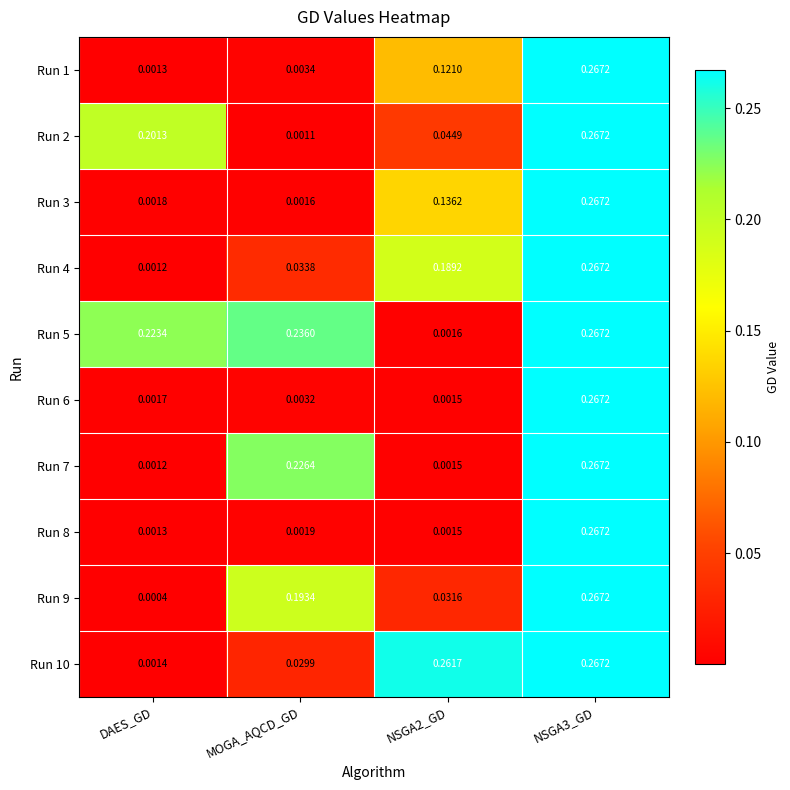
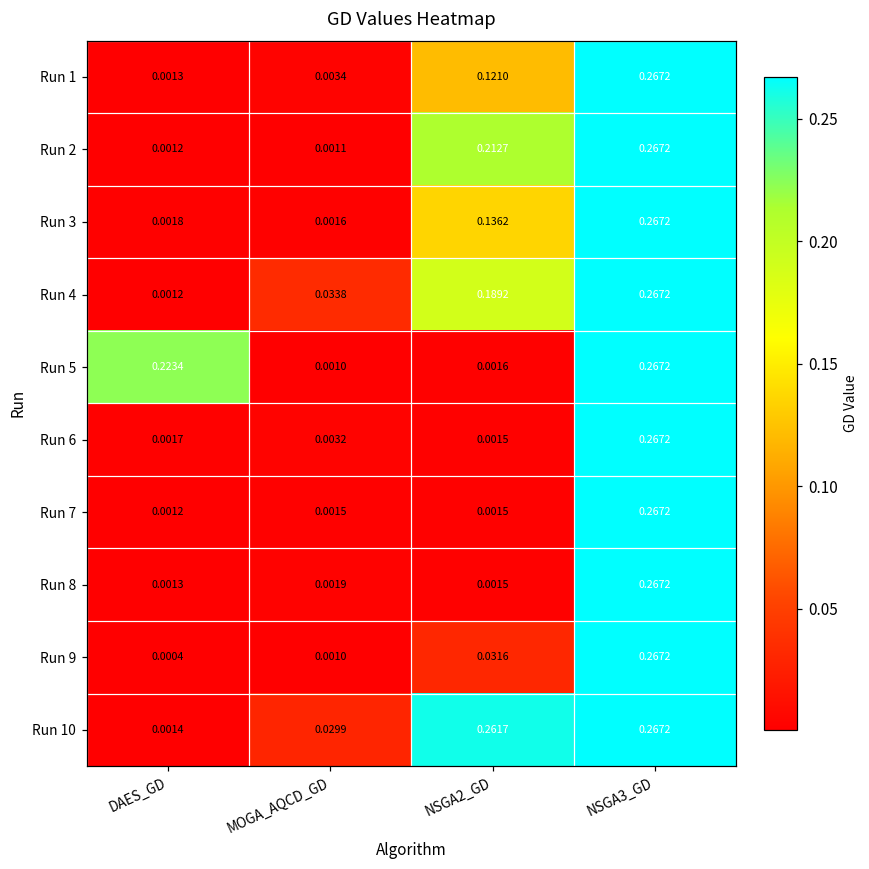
  {
    "Run 1": {
      "DAES_GD": 0.0013,
      "MOGA_AQCD_GD": 0.0034,
      "NSGA2_GD": 0.1210,
      "NSGA3_GD": 0.2672
    },
    "Run 2": {
-     "DAES_GD": 0.2013,
+     "DAES_GD": 0.0012,
      "MOGA_AQCD_GD": 0.0011,
-     "NSGA2_GD": 0.0449,
+     "NSGA2_GD": 0.2127,
      "NSGA3_GD": 0.2672
    },
    "Run 3": {
      "DAES_GD": 0.0018,
      "MOGA_AQCD_GD": 0.0016,
      "NSGA2_GD": 0.1362,
      "NSGA3_GD": 0.2672
    },
    "Run 4": {
      "DAES_GD": 0.0012,
      "MOGA_AQCD_GD": 0.0338,
      "NSGA2_GD": 0.1892,
      "NSGA3_GD": 0.2672
    },
    "Run 5": {
      "DAES_GD": 0.2234,
-     "MOGA_AQCD_GD": 0.2360,
+     "MOGA_AQCD_GD": 0.0010,
      "NSGA2_GD": 0.0016,
      "NSGA3_GD": 0.2672
    },
    "Run 6": {
      "DAES_GD": 0.0017,
      "MOGA_AQCD_GD": 0.0032,
      "NSGA2_GD": 0.0015,
      "NSGA3_GD": 0.2672
    },
    "Run 7": {
      "DAES_GD": 0.0012,
-     "MOGA_AQCD_GD": 0.2264,
+     "MOGA_AQCD_GD": 0.0015,
      "NSGA2_GD": 0.0015,
      "NSGA3_GD": 0.2672
    },
    "Run 8": {
      "DAES_GD": 0.0013,
      "MOGA_AQCD_GD": 0.0019,
      "NSGA2_GD": 0.0015,
      "NSGA3_GD": 0.2672
    },
    "Run 9": {
      "DAES_GD": 0.0004,
-     "MOGA_AQCD_GD": 0.1934,
+     "MOGA_AQCD_GD": 0.0010,
      "NSGA2_GD": 0.0316,
      "NSGA3_GD": 0.2672
    },
    "Run 10": {
      "DAES_GD": 0.0014,
      "MOGA_AQCD_GD": 0.0299,
      "NSGA2_GD": 0.2617,
      "NSGA3_GD": 0.2672
    }
  }
